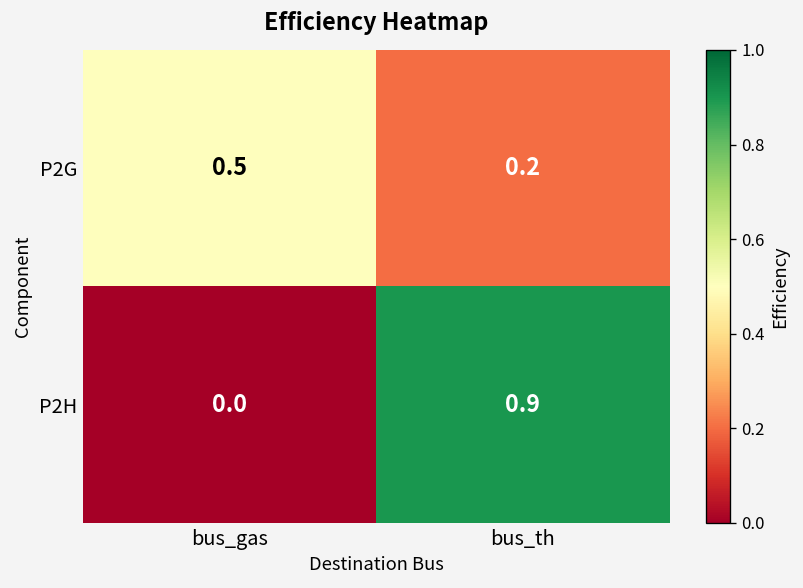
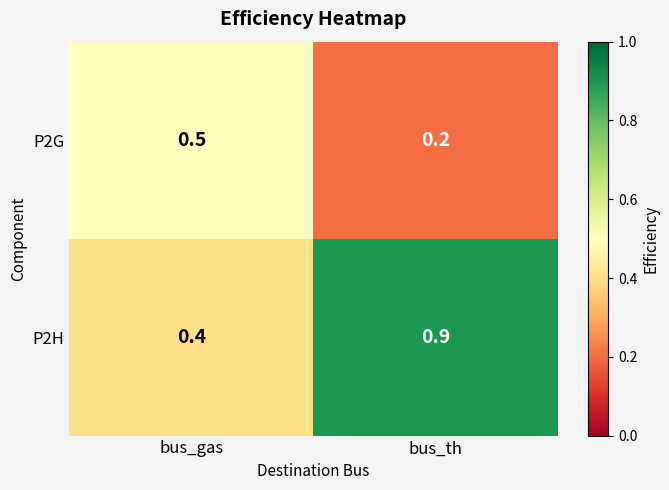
  {
    "P2G": {
      "bus_gas": 0.5,
      "bus_th": 0.2
    },
    "P2H": {
-     "bus_gas": 0.0,
+     "bus_gas": 0.4,
      "bus_th": 0.9
    }
  }
